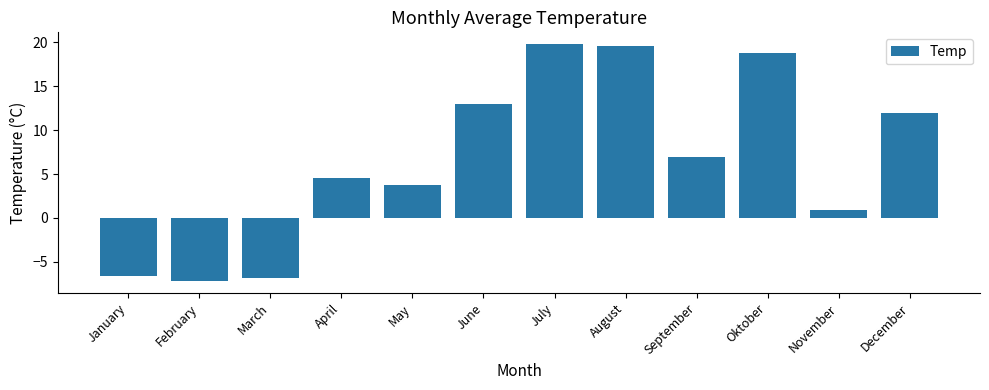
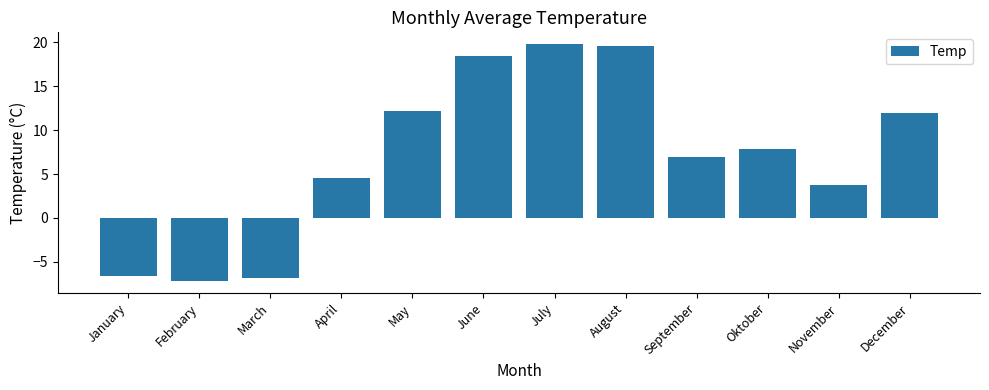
  {
    "January": -7,
    "February": -7,
    "March": -7,
    "April": 5,
-   "May": 4,
-   "June": 13,
+   "May": 12,
+   "June": 19,
    "July": 20,
    "August": 20,
    "September": 7,
-   "Oktober": 19,
-   "November": 1,
+   "Oktober": 8,
+   "November": 4,
    "December": 12
  }
